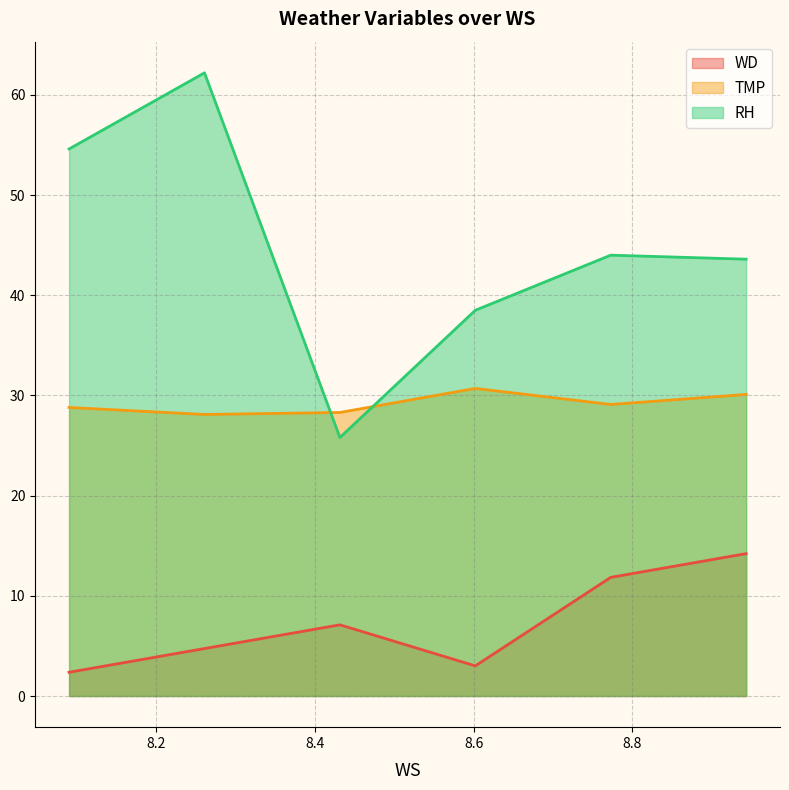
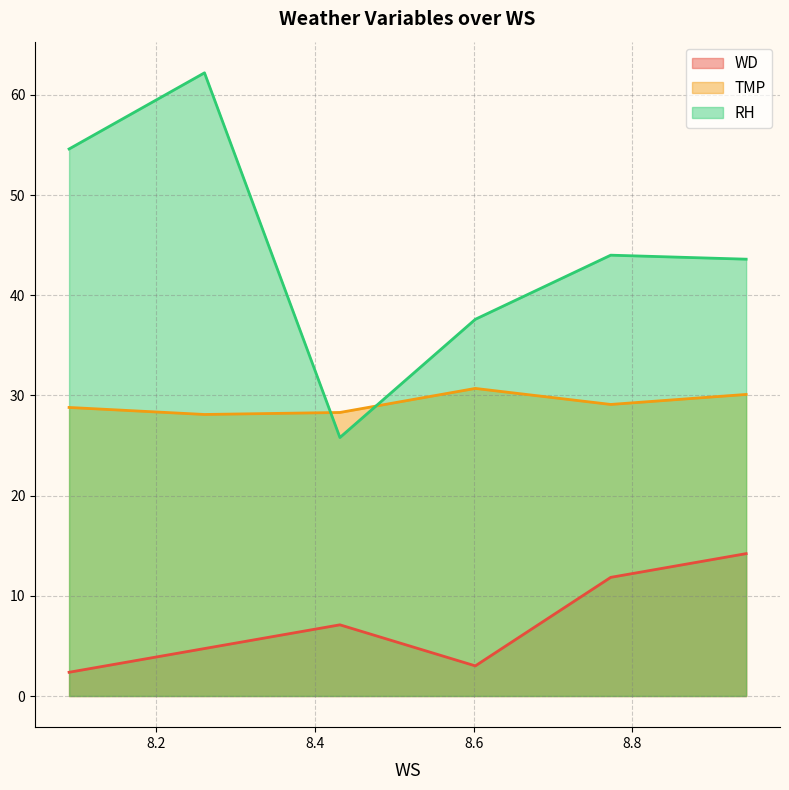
  {
    "WD": {
      "8.6": 3.0
    },
    "TMP": {
      "8.6": 30.7
    },
    "RH": {
-     "8.6": 38.5
+     "8.6": 37.6
    }
  }
